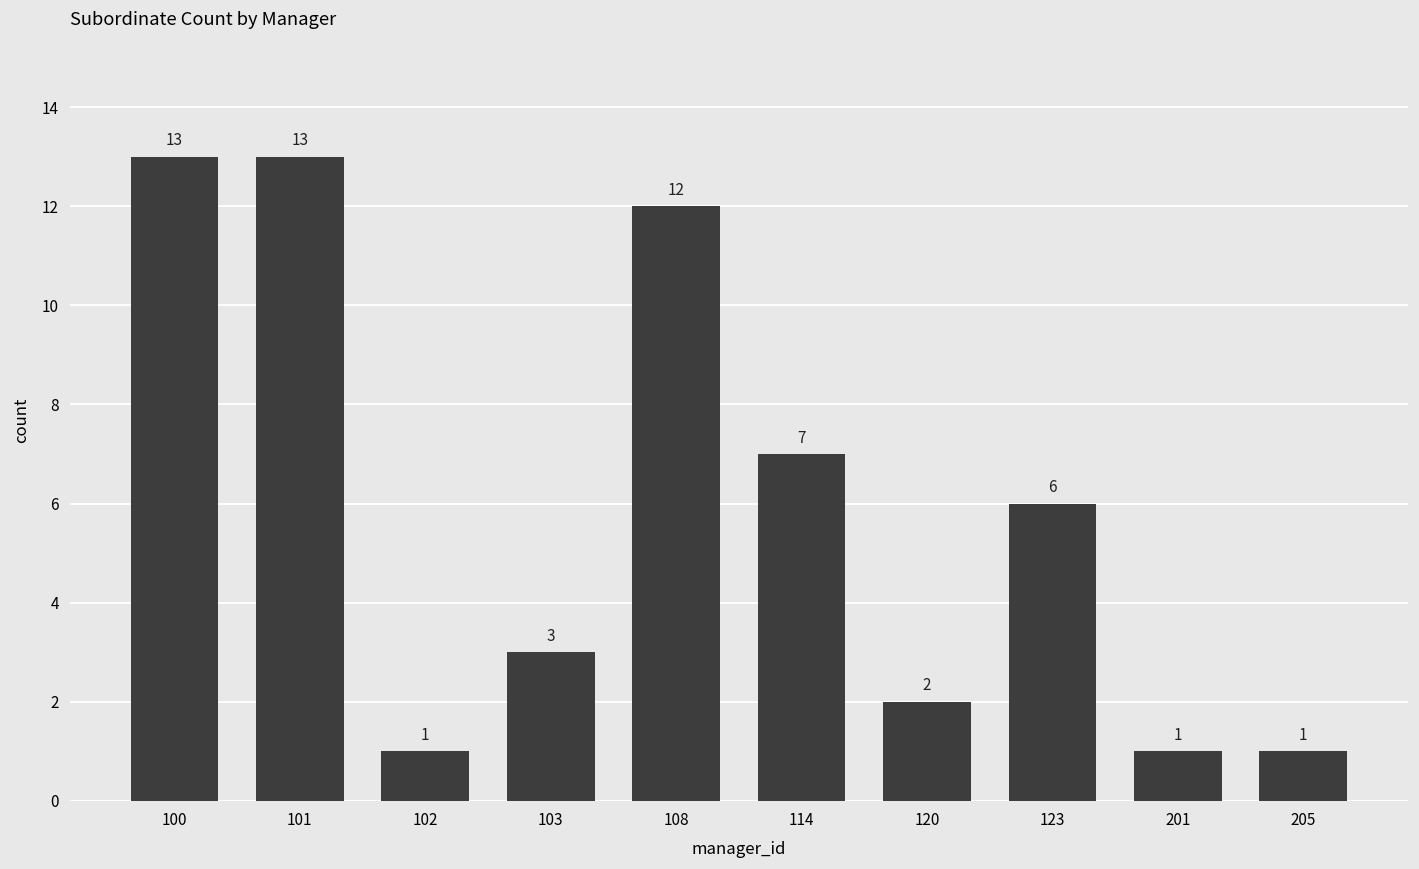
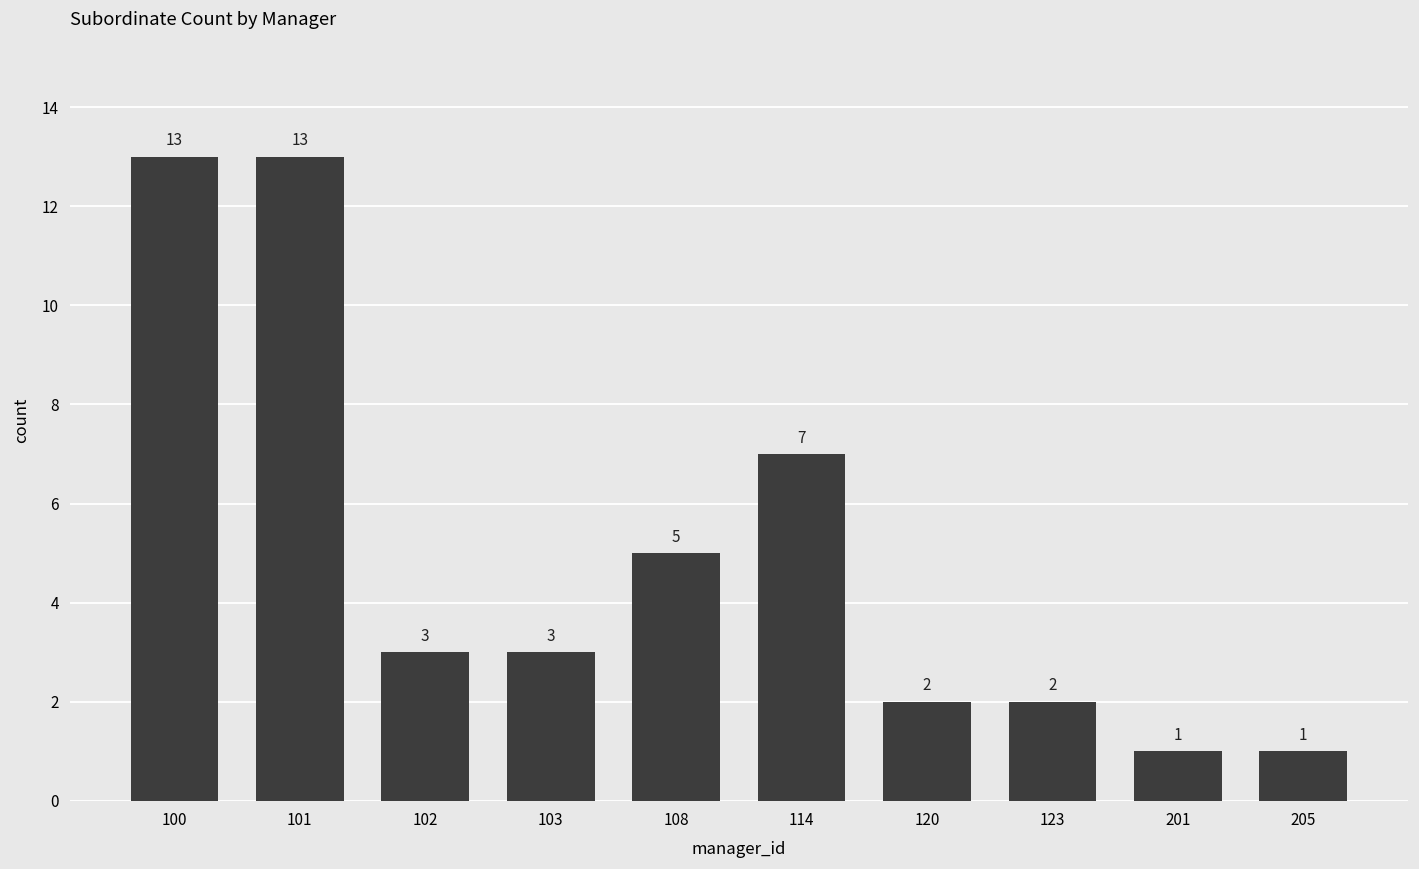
  {
    "100": 13,
    "101": 13,
-   "102": 1,
+   "102": 3,
    "103": 3,
-   "108": 12,
+   "108": 5,
    "114": 7,
    "120": 2,
-   "123": 6,
+   "123": 2,
    "201": 1,
    "205": 1
  }
